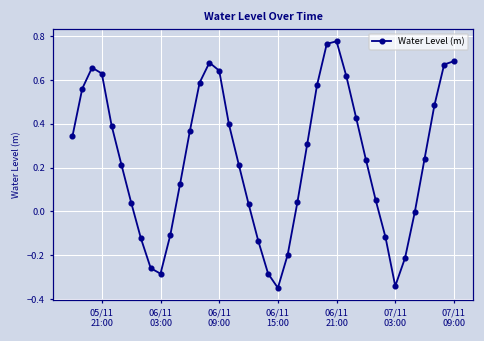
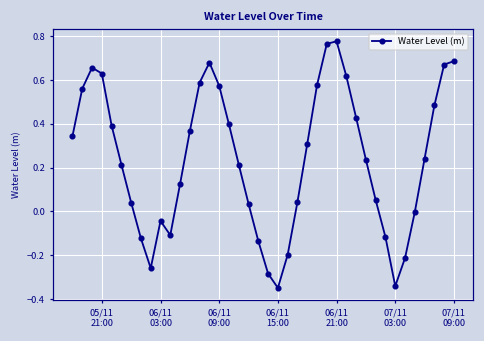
  {
    "05/11 21:00": 0.63,
-   "06/11 03:00": -0.28,
-   "06/11 09:00": 0.64,
+   "06/11 03:00": -0.04,
+   "06/11 09:00": 0.57,
    "06/11 15:00": -0.35,
    "06/11 21:00": 0.78,
    "07/11 03:00": -0.34,
    "07/11 09:00": 0.69
  }
